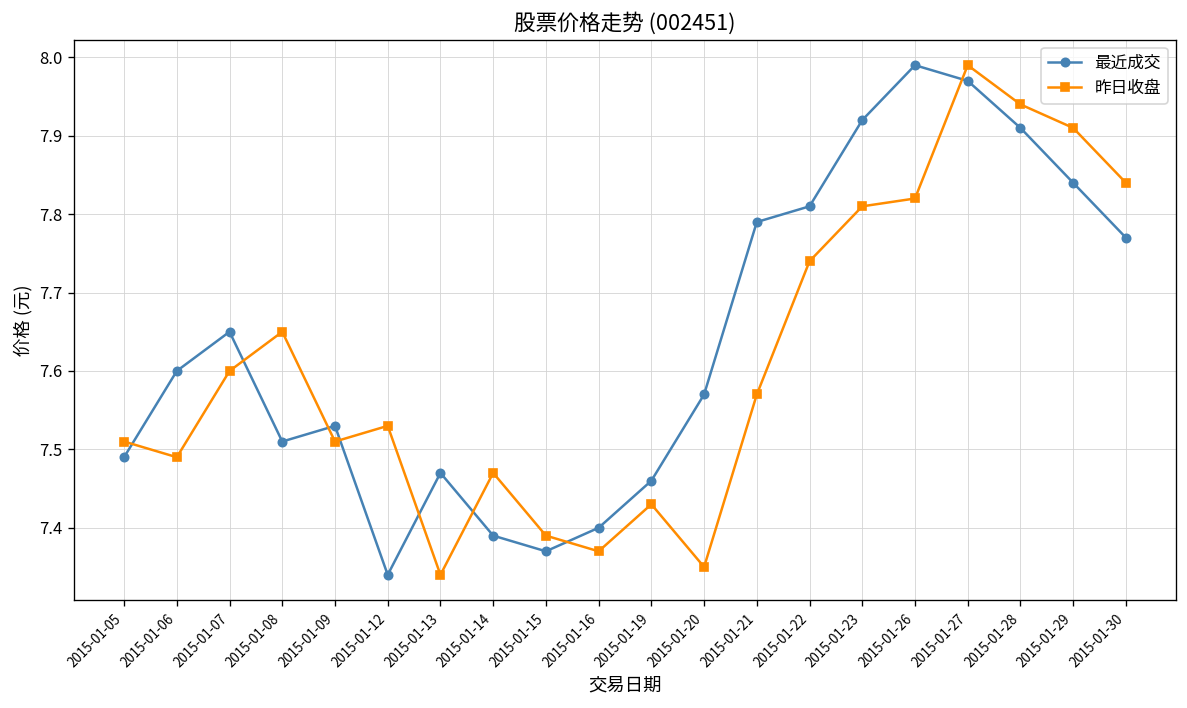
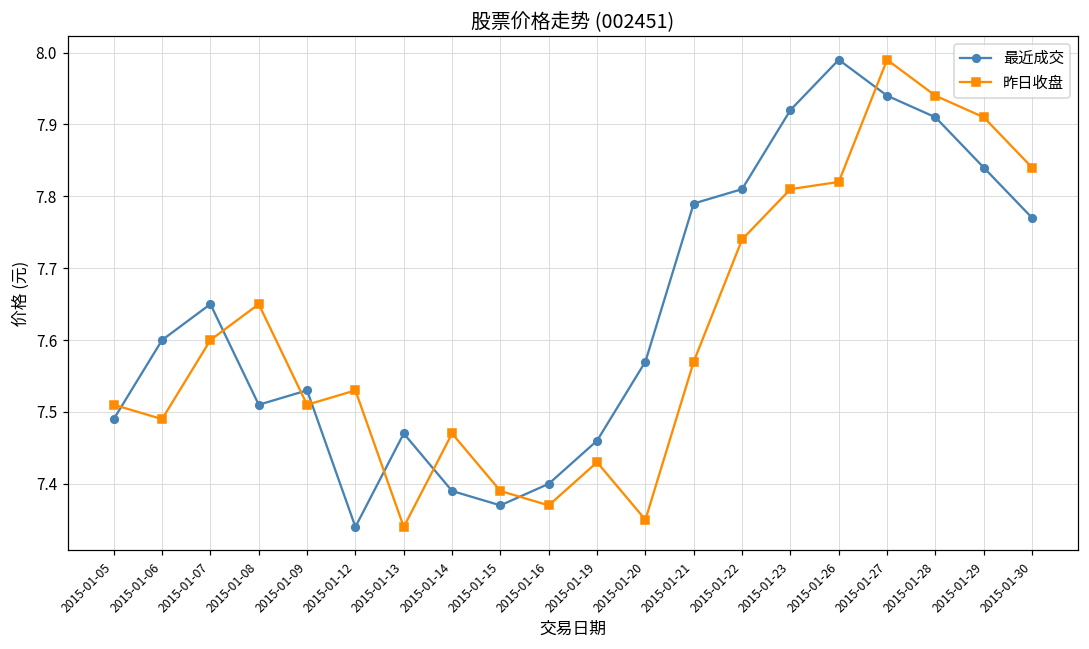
  {
    "最近成交": {
      "2015-01-05": 7.49,
      "2015-01-06": 7.60,
      "2015-01-07": 7.65,
      "2015-01-08": 7.51,
      "2015-01-09": 7.53,
      "2015-01-12": 7.34,
      "2015-01-13": 7.47,
      "2015-01-14": 7.39,
      "2015-01-15": 7.37,
      "2015-01-16": 7.40,
      "2015-01-19": 7.46,
      "2015-01-20": 7.57,
      "2015-01-21": 7.79,
      "2015-01-22": 7.81,
      "2015-01-23": 7.92,
      "2015-01-26": 7.99,
-     "2015-01-27": 7.97,
+     "2015-01-27": 7.94,
      "2015-01-28": 7.91,
      "2015-01-29": 7.84,
      "2015-01-30": 7.77
    },
    "昨日收盘": {
      "2015-01-05": 7.51,
      "2015-01-06": 7.49,
      "2015-01-07": 7.60,
      "2015-01-08": 7.65,
      "2015-01-09": 7.51,
      "2015-01-12": 7.53,
      "2015-01-13": 7.34,
      "2015-01-14": 7.47,
      "2015-01-15": 7.39,
      "2015-01-16": 7.37,
      "2015-01-19": 7.43,
      "2015-01-20": 7.35,
      "2015-01-21": 7.57,
      "2015-01-22": 7.74,
      "2015-01-23": 7.81,
      "2015-01-26": 7.82,
      "2015-01-27": 7.99,
      "2015-01-28": 7.94,
      "2015-01-29": 7.91,
      "2015-01-30": 7.84
    }
  }
